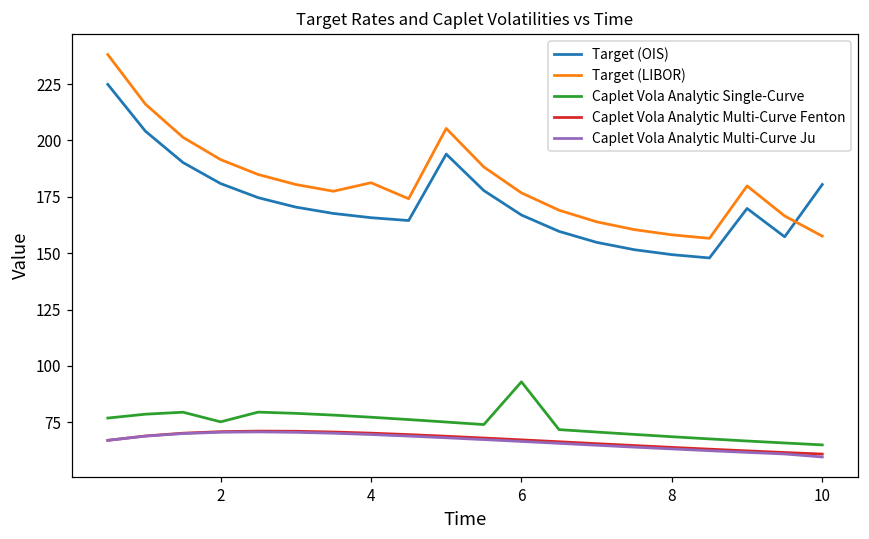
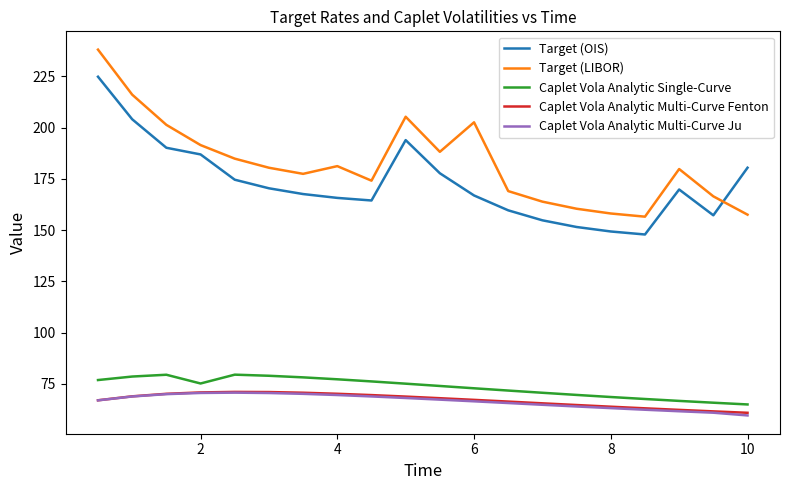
  {
    "Target (OIS)": {
-     "2": 181,
+     "2": 187,
      "4": 166,
      "6": 167,
      "8": 149,
      "10": 180
    },
    "Target (LIBOR)": {
      "2": 192,
      "4": 181,
-     "6": 177,
+     "6": 203,
      "8": 158,
      "10": 158
    },
    "Caplet Vola Analytic Single-Curve": {
      "2": 75,
      "4": 77,
-     "6": 93,
+     "6": 73,
      "8": 69,
      "10": 65
    },
    "Caplet Vola Analytic Multi-Curve Fenton": {
      "10": 61
    },
    "Caplet Vola Analytic Multi-Curve Ju": {
      "10": 60
    }
  }
